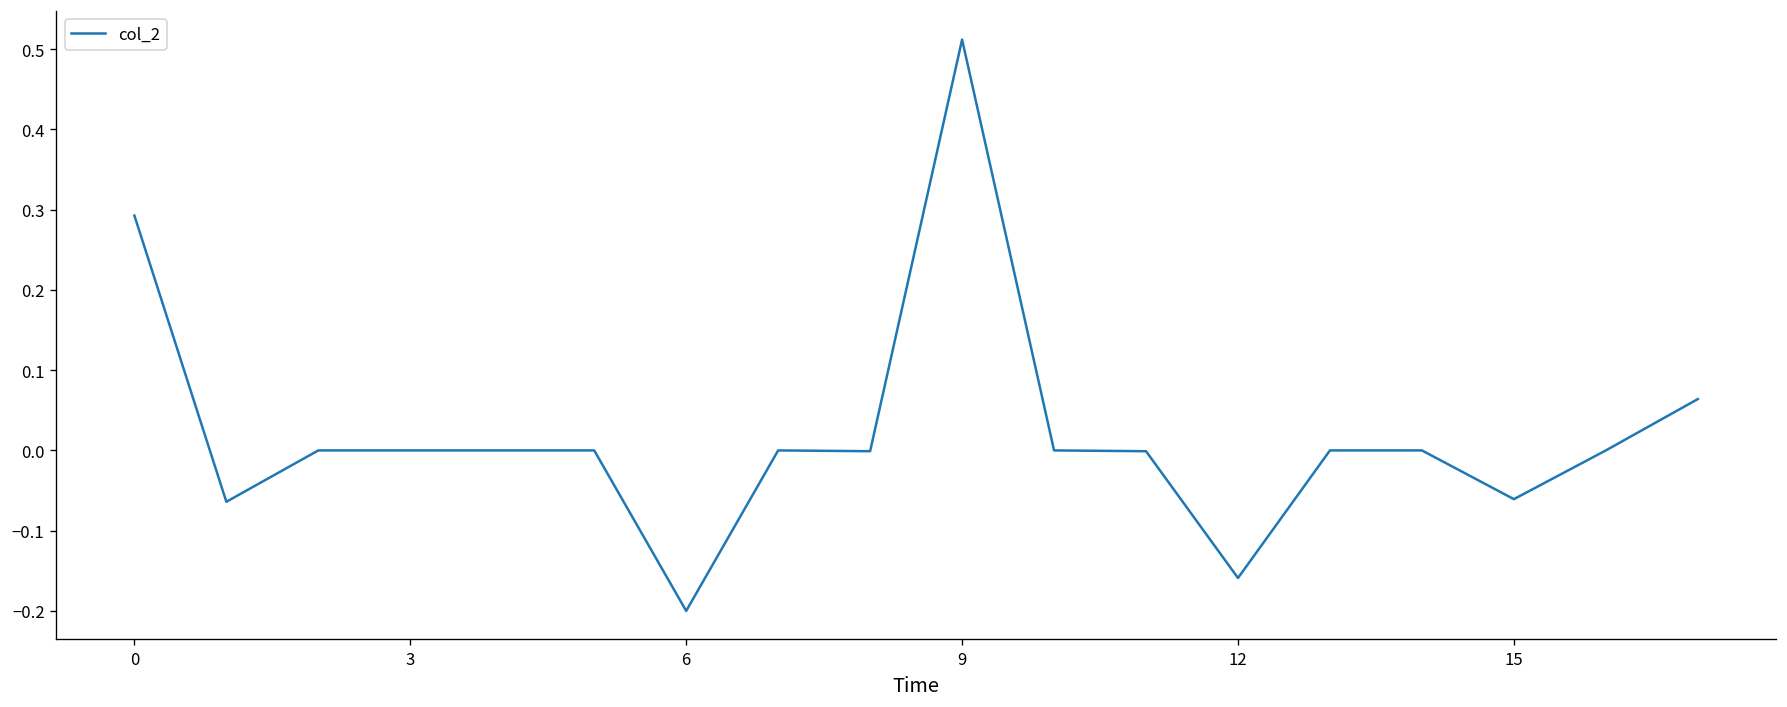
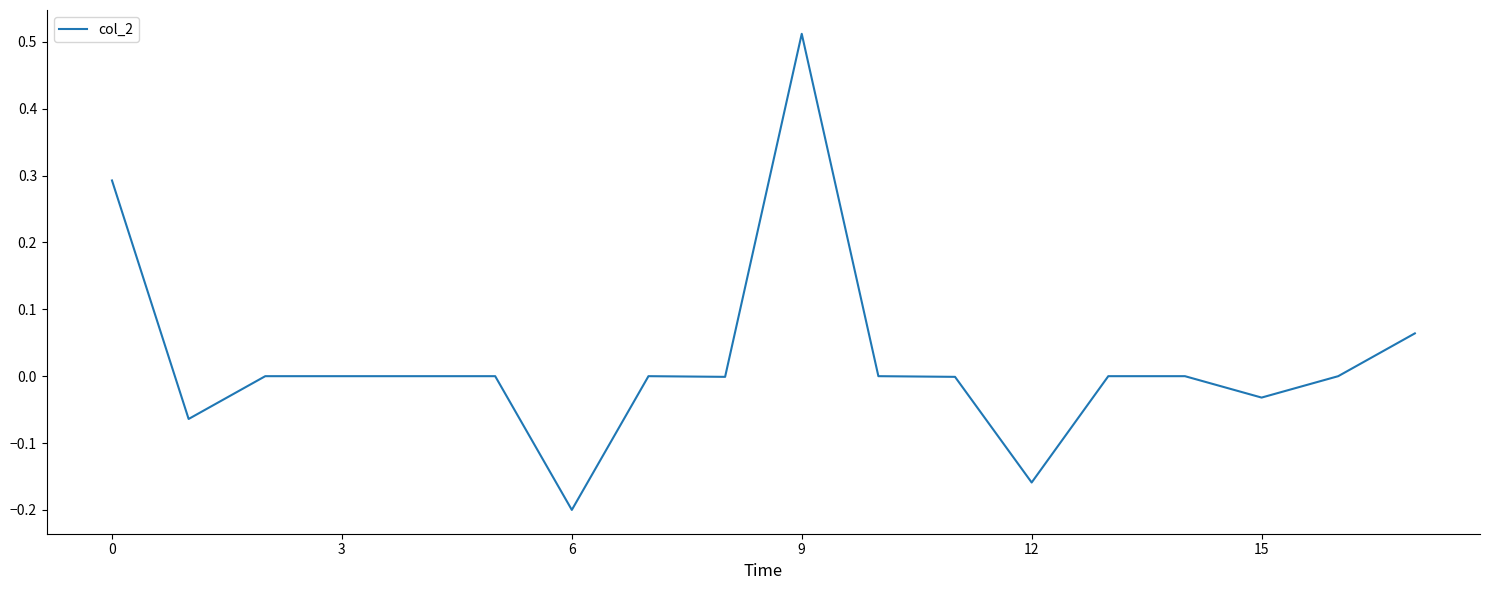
  {
    "0": 0.29,
    "3": 0.00,
    "6": -0.20,
    "9": 0.51,
    "12": -0.16,
-   "15": -0.06
+   "15": -0.03
  }
